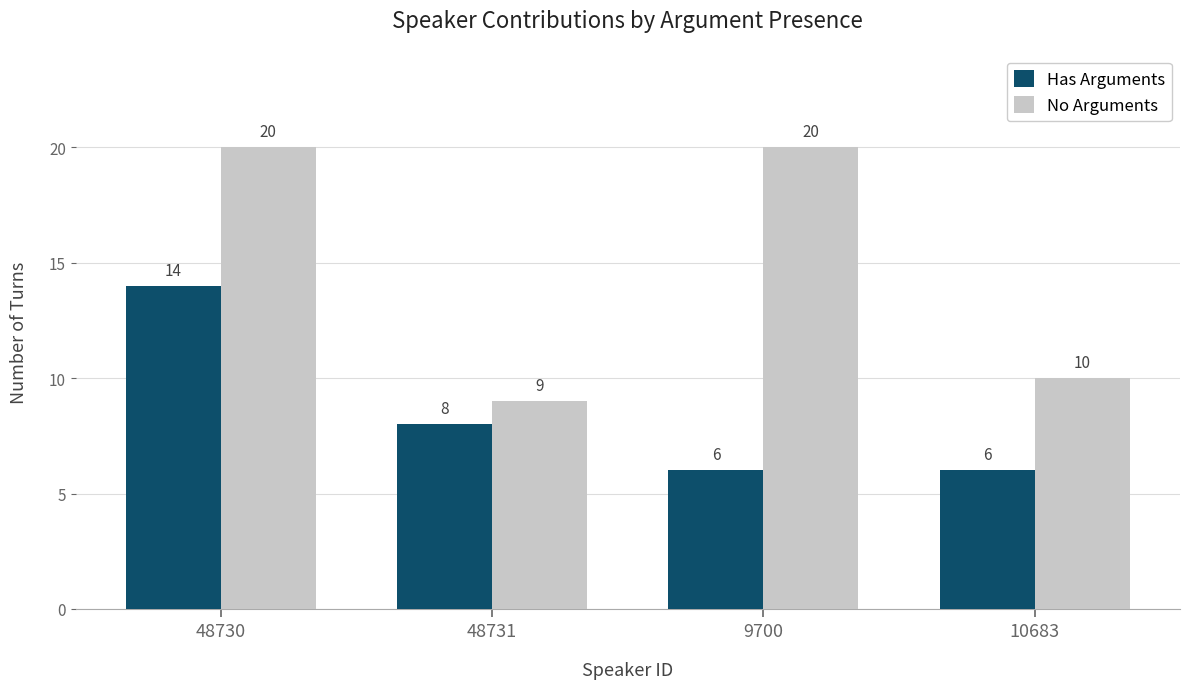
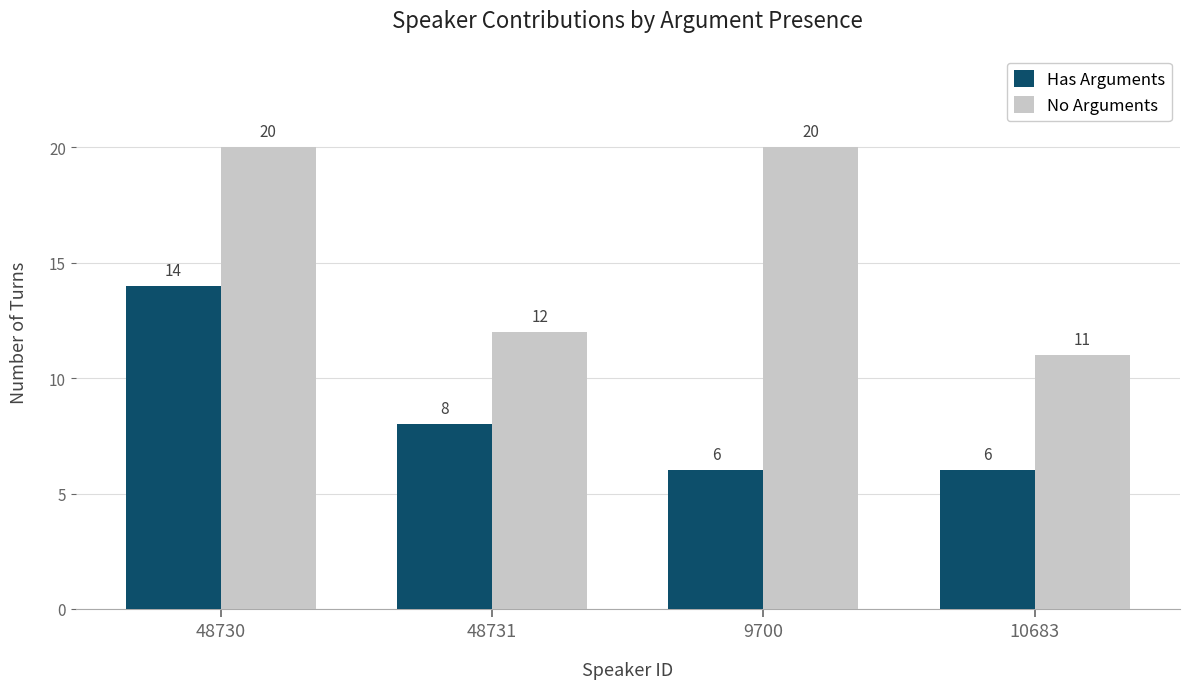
  {
    "Has Arguments": {
      "48730": 14,
      "48731": 8,
      "9700": 6,
      "10683": 6
    },
    "No Arguments": {
      "48730": 20,
-     "48731": 9,
+     "48731": 12,
      "9700": 20,
-     "10683": 10
+     "10683": 11
    }
  }
